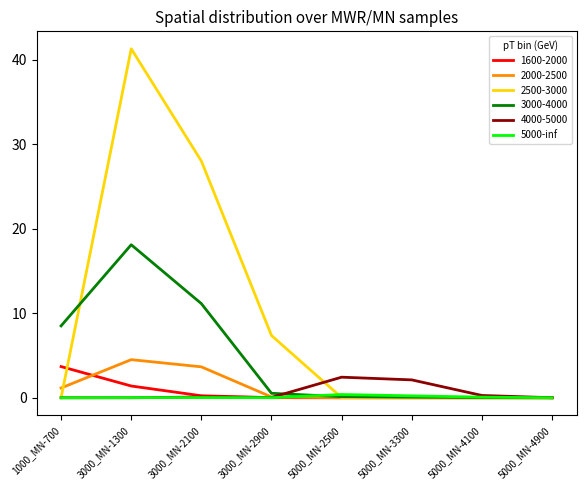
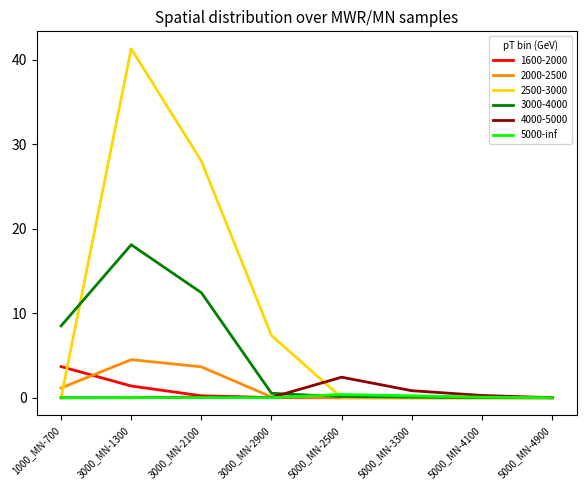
  {
    "1600-2000": {
      "1000_MN-700": 4,
      "3000_MN-1300": 1
    },
    "2000-2500": {
      "1000_MN-700": 1,
      "3000_MN-1300": 5,
      "3000_MN-2100": 4
    },
    "2500-3000": {
      "3000_MN-1300": 41,
      "3000_MN-2100": 28,
      "3000_MN-2900": 7
    },
    "3000-4000": {
      "1000_MN-700": 9,
      "3000_MN-1300": 18,
-     "3000_MN-2100": 11,
+     "3000_MN-2100": 12,
      "3000_MN-2900": 1
    },
    "4000-5000": {
      "5000_MN-2500": 2,
-     "5000_MN-3300": 2
+     "5000_MN-3300": 1
    }
  }
